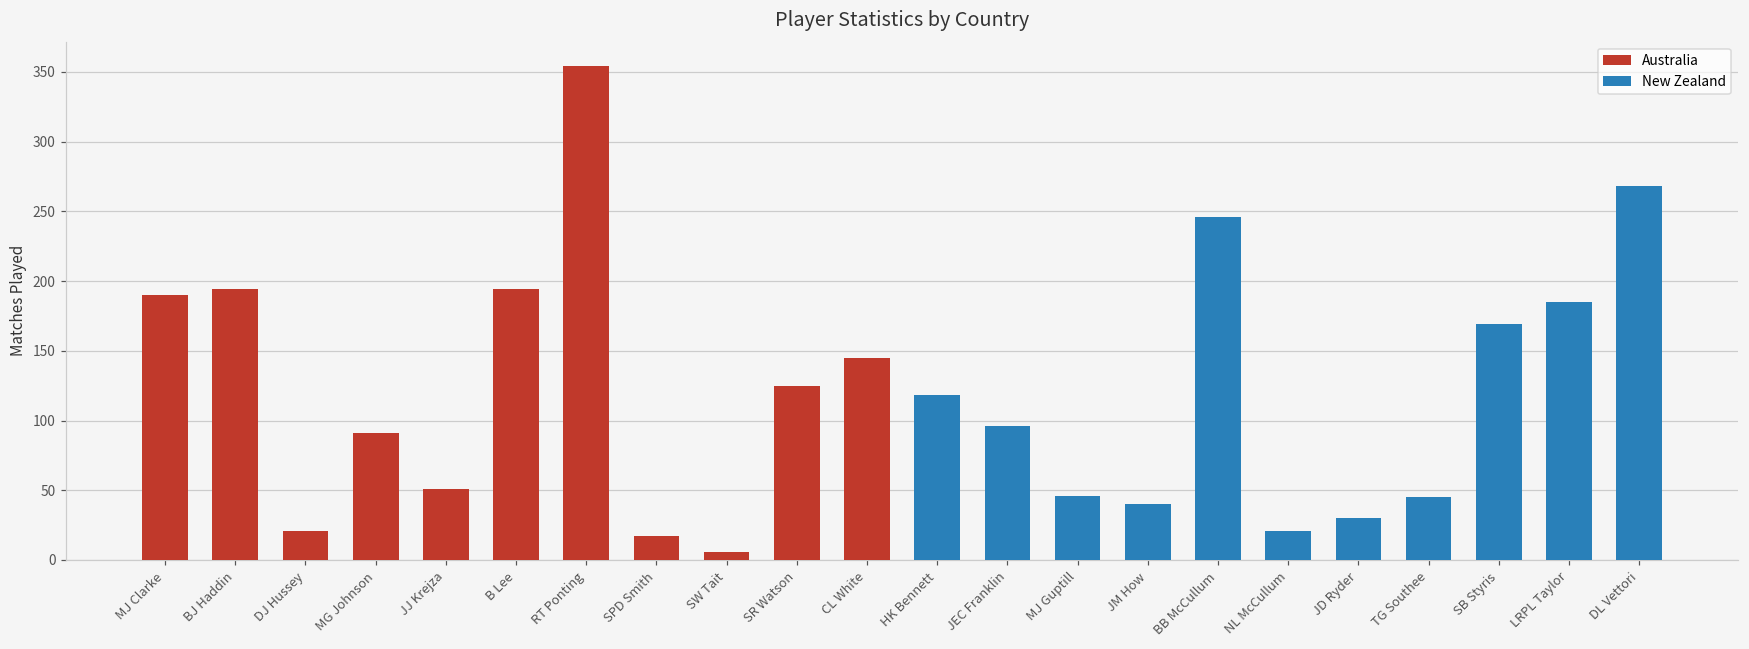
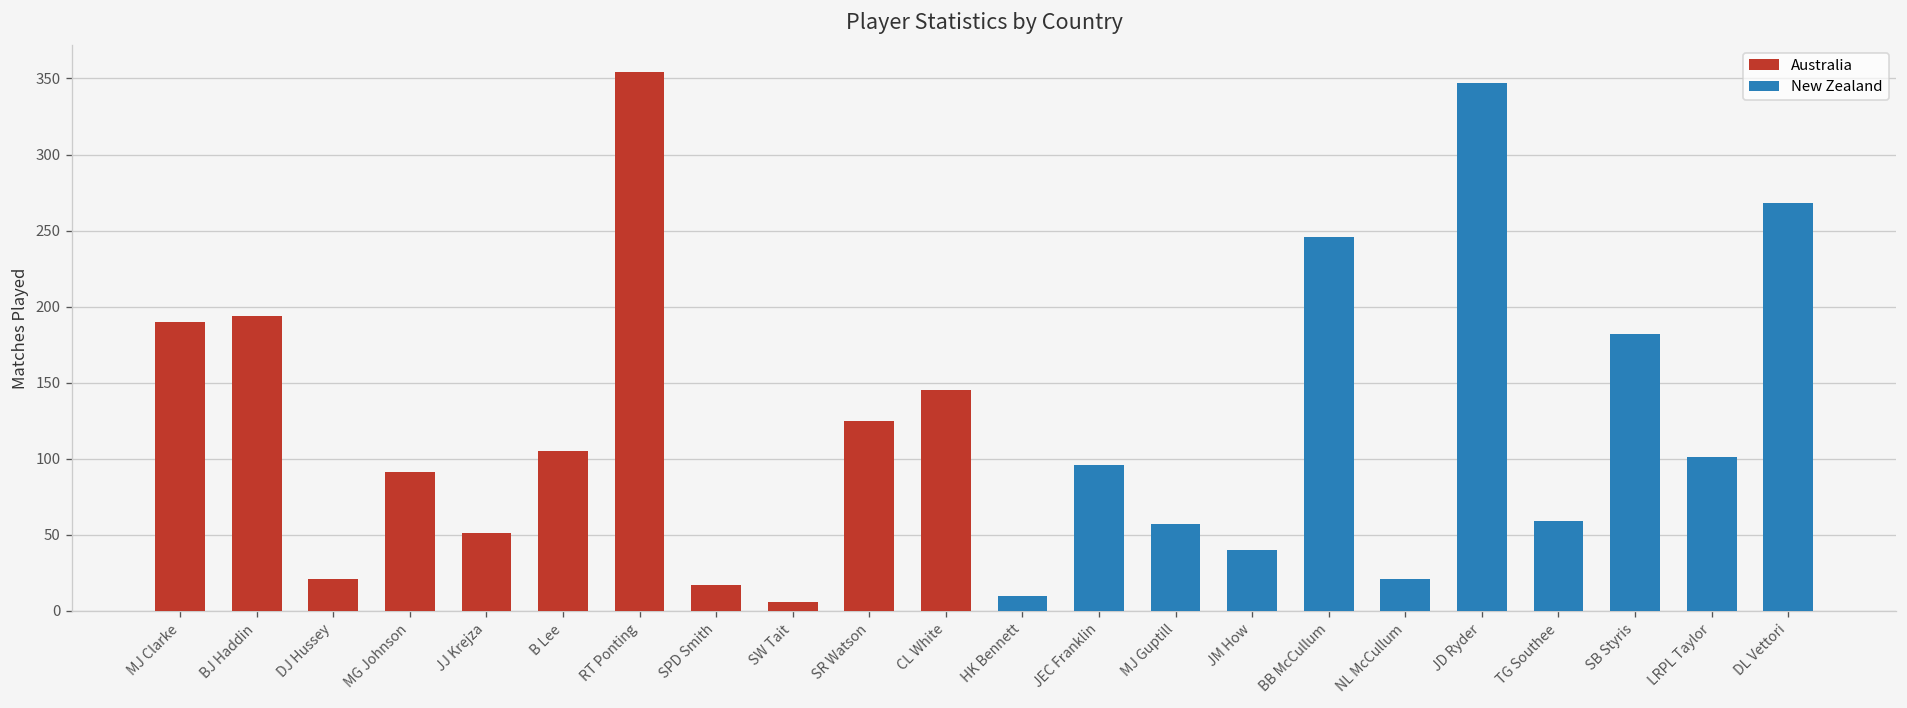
  {
    "Australia": {
      "MJ Clarke": 190,
      "BJ Haddin": 194,
      "DJ Hussey": 21,
      "MG Johnson": 91,
      "JJ Krejza": 51,
-     "B Lee": 194,
+     "B Lee": 105,
      "RT Ponting": 354,
      "SPD Smith": 17,
      "SW Tait": 6,
      "SR Watson": 125,
      "CL White": 145
    },
    "New Zealand": {
-     "HK Bennett": 118,
+     "HK Bennett": 10,
      "JEC Franklin": 96,
-     "MJ Guptill": 46,
+     "MJ Guptill": 57,
      "JM How": 40,
      "BB McCullum": 246,
      "NL McCullum": 21,
-     "JD Ryder": 30,
-     "TG Southee": 45,
-     "SB Styris": 169,
-     "LRPL Taylor": 185,
+     "JD Ryder": 347,
+     "TG Southee": 59,
+     "SB Styris": 182,
+     "LRPL Taylor": 101,
      "DL Vettori": 268
    }
  }
